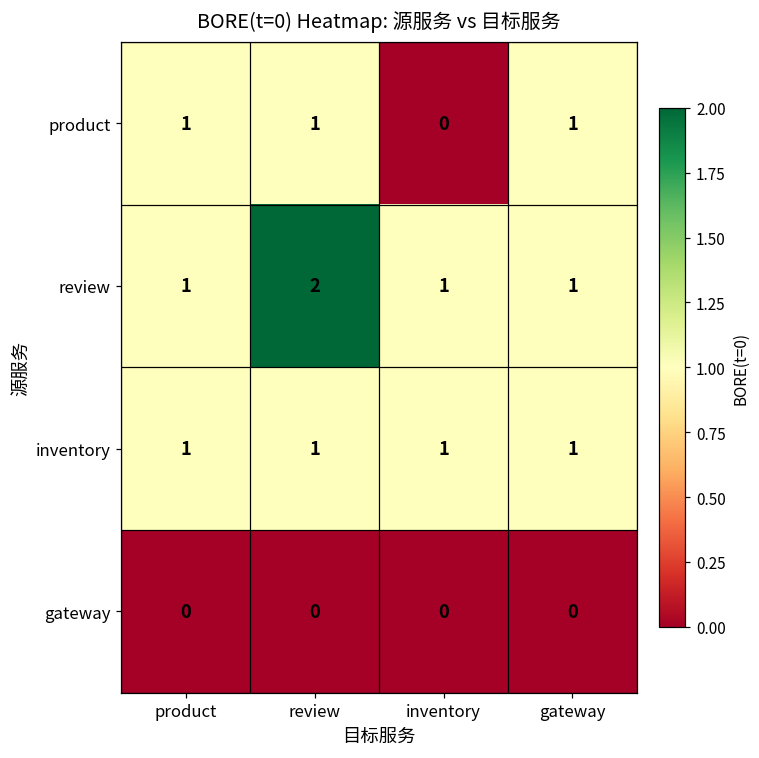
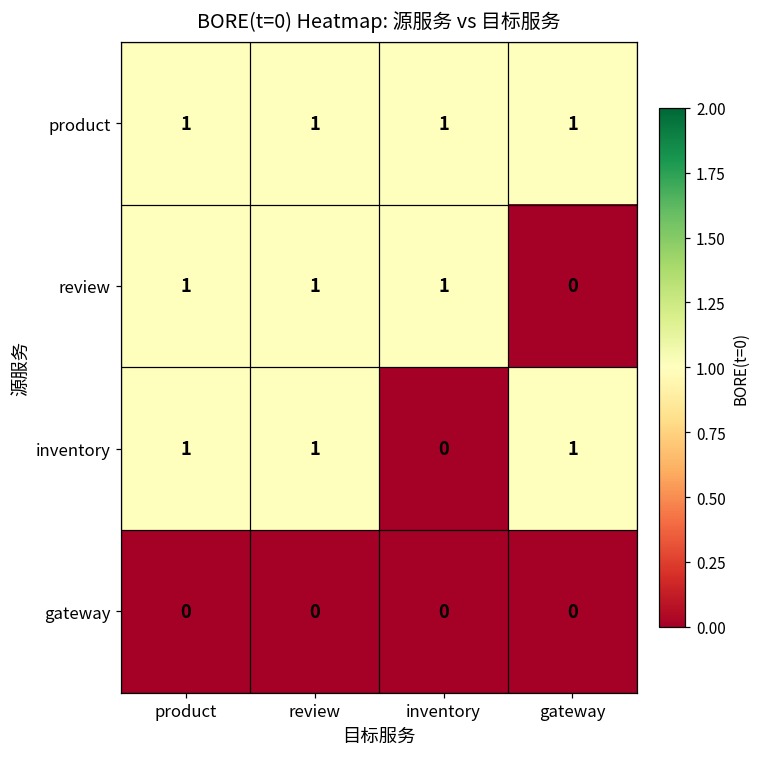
  {
    "product": {
      "product": 1,
      "review": 1,
-     "inventory": 0,
+     "inventory": 1,
      "gateway": 1
    },
    "review": {
      "product": 1,
-     "review": 2,
+     "review": 1,
      "inventory": 1,
-     "gateway": 1
+     "gateway": 0
    },
    "inventory": {
      "product": 1,
      "review": 1,
-     "inventory": 1,
+     "inventory": 0,
      "gateway": 1
    },
    "gateway": {
      "product": 0,
      "review": 0,
      "inventory": 0,
      "gateway": 0
    }
  }
